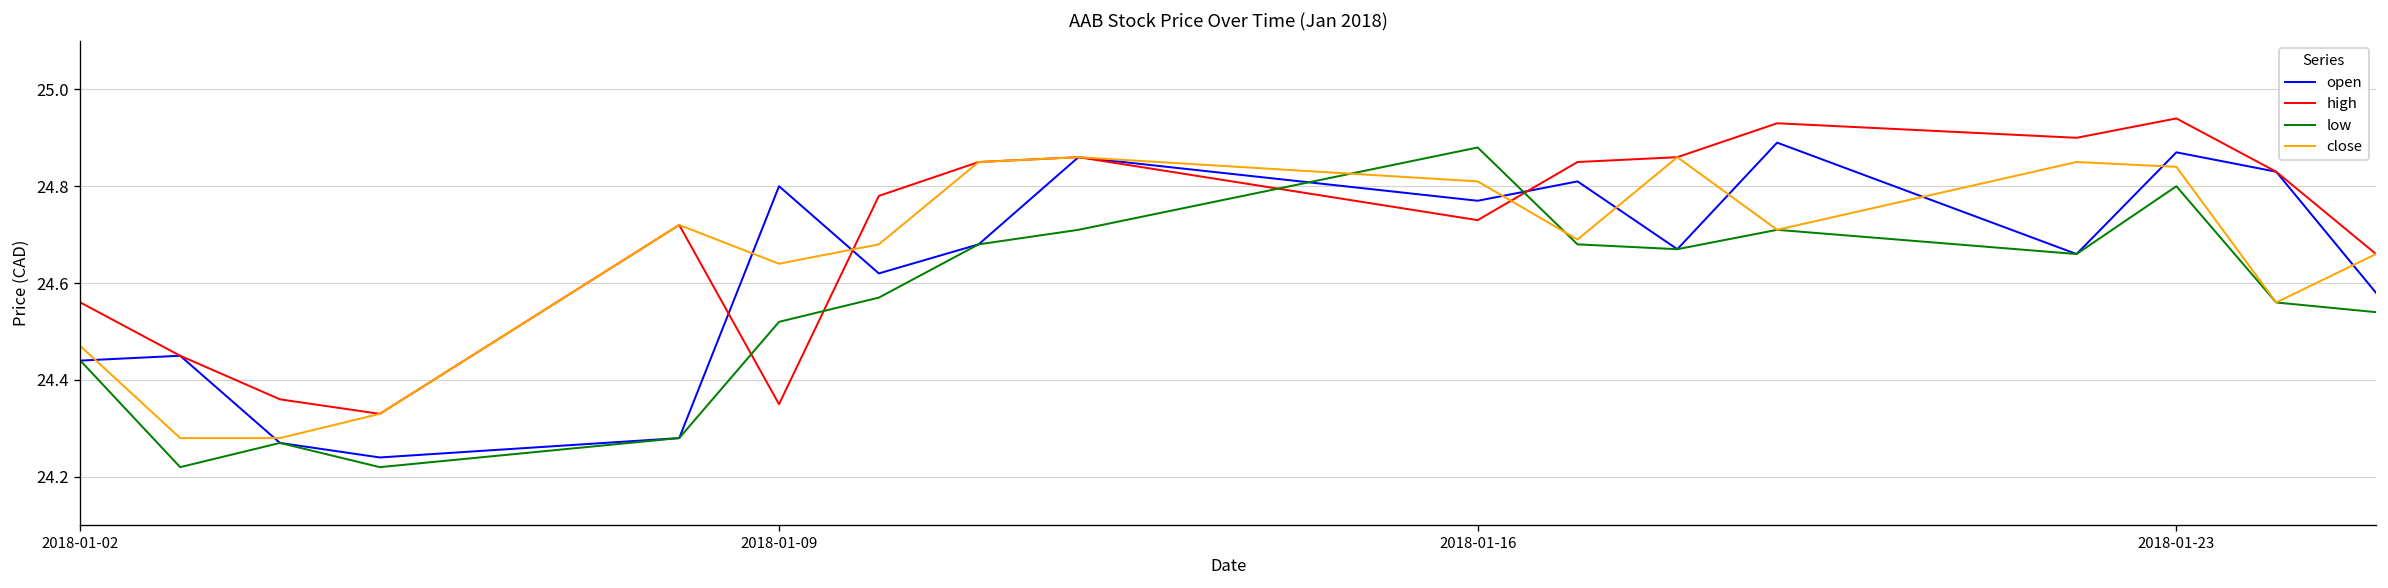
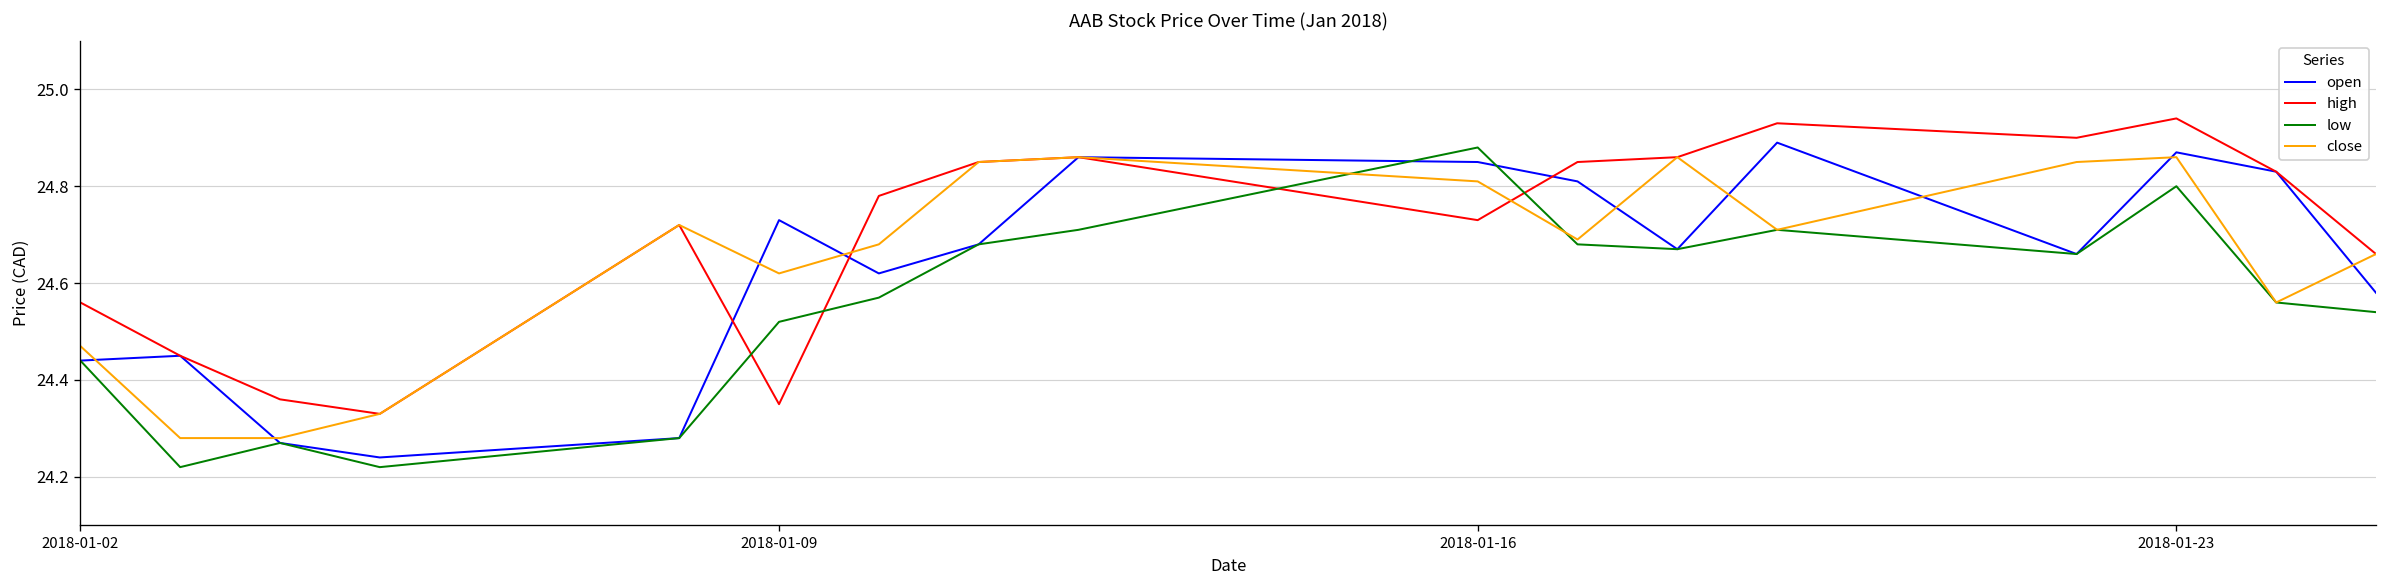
  {
    "open": {
-     "2018-01-09": 24.80,
-     "2018-01-16": 24.77,
+     "2018-01-09": 24.73,
+     "2018-01-16": 24.85,
      "2018-01-23": 24.87
    },
    "high": {
      "2018-01-02": 24.56,
      "2018-01-09": 24.35,
      "2018-01-16": 24.73,
      "2018-01-23": 24.94
    },
    "low": {
      "2018-01-09": 24.52,
      "2018-01-16": 24.88,
      "2018-01-23": 24.80
    },
    "close": {
      "2018-01-02": 24.47,
-     "2018-01-09": 24.64,
+     "2018-01-09": 24.62,
      "2018-01-16": 24.81,
-     "2018-01-23": 24.84
+     "2018-01-23": 24.86
    }
  }
